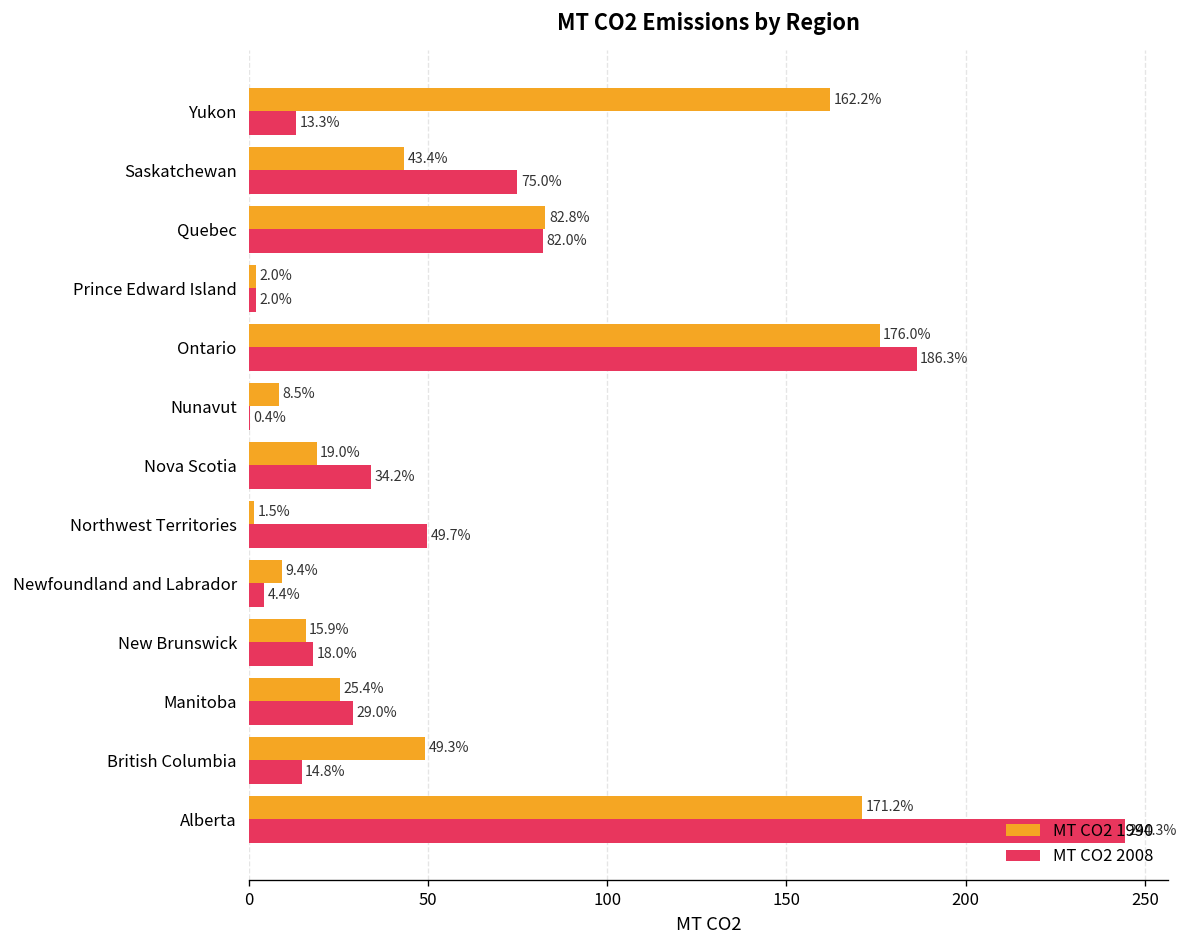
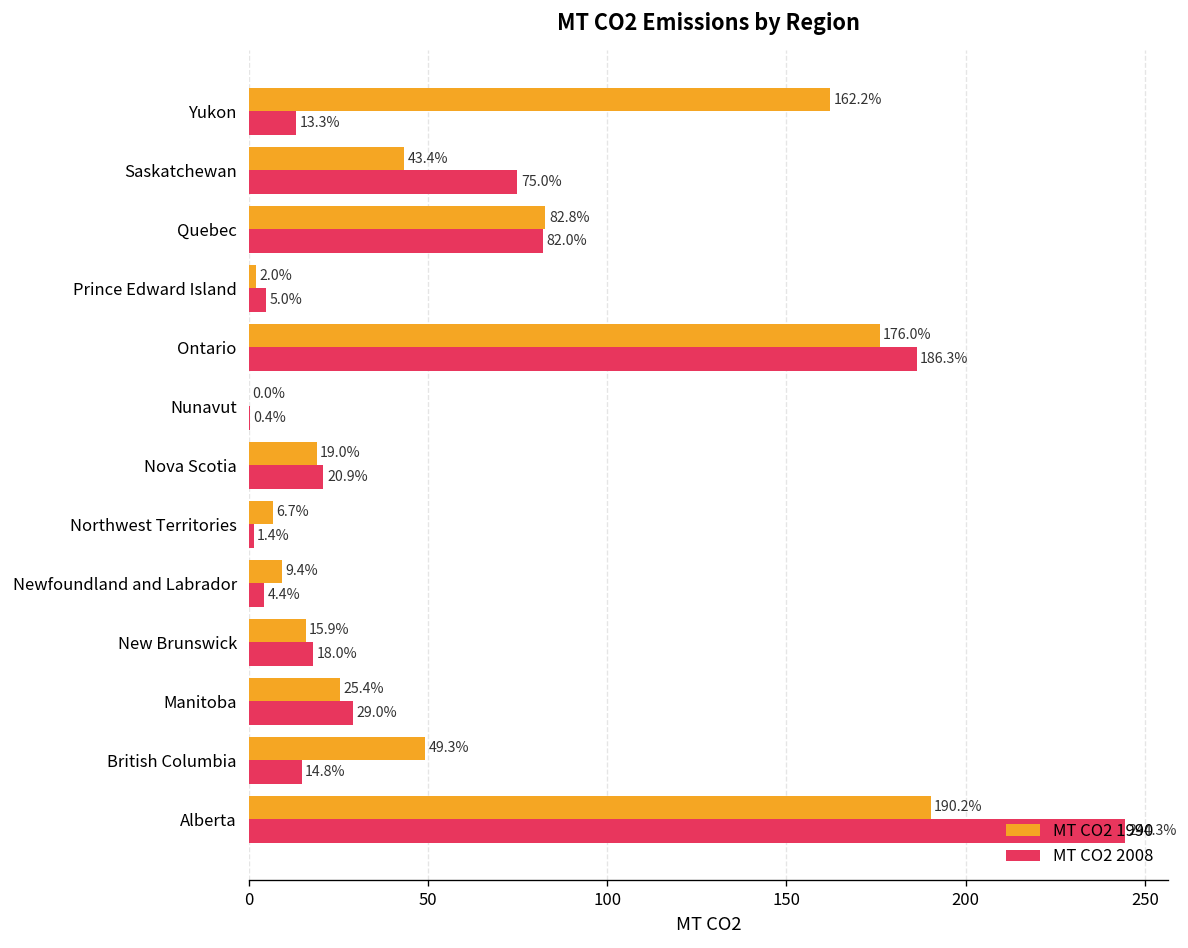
  {
    "MT CO2 1990": {
      "Yukon": "162.2%",
      "Saskatchewan": "43.4%",
      "Quebec": "82.8%",
      "Prince Edward Island": "2.0%",
      "Ontario": "176.0%",
-     "Nunavut": "8.5%",
+     "Nunavut": "0.0%",
      "Nova Scotia": "19.0%",
-     "Northwest Territories": "1.5%",
+     "Northwest Territories": "6.7%",
      "Newfoundland and Labrador": "9.4%",
      "New Brunswick": "15.9%",
      "Manitoba": "25.4%",
      "British Columbia": "49.3%",
-     "Alberta": "171.2%"
+     "Alberta": "190.2%"
    },
    "MT CO2 2008": {
      "Yukon": "13.3%",
      "Saskatchewan": "75.0%",
      "Quebec": "82.0%",
-     "Prince Edward Island": "2.0%",
+     "Prince Edward Island": "5.0%",
      "Ontario": "186.3%",
      "Nunavut": "0.4%",
-     "Nova Scotia": "34.2%",
-     "Northwest Territories": "49.7%",
+     "Nova Scotia": "20.9%",
+     "Northwest Territories": "1.4%",
      "Newfoundland and Labrador": "4.4%",
      "New Brunswick": "18.0%",
      "Manitoba": "29.0%",
      "British Columbia": "14.8%",
      "Alberta": "244.3%"
    }
  }
